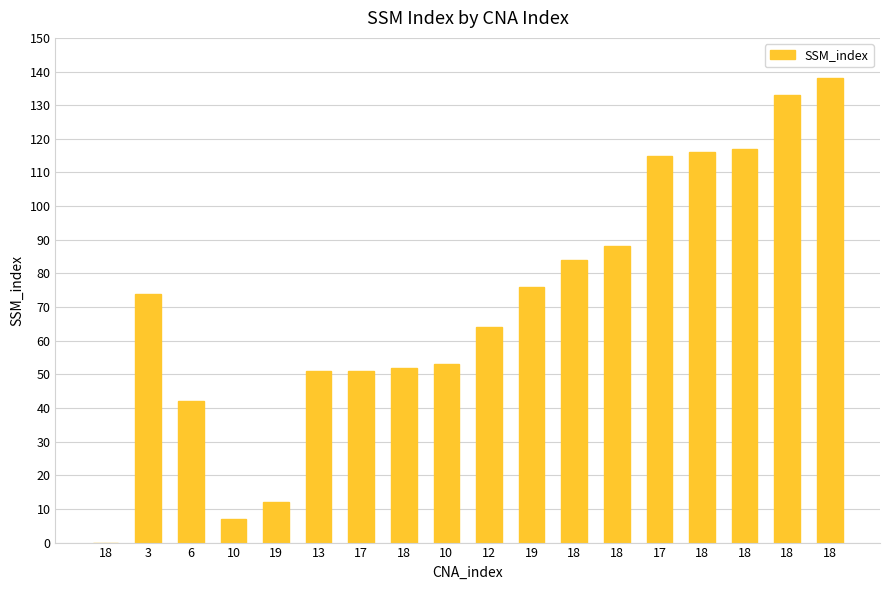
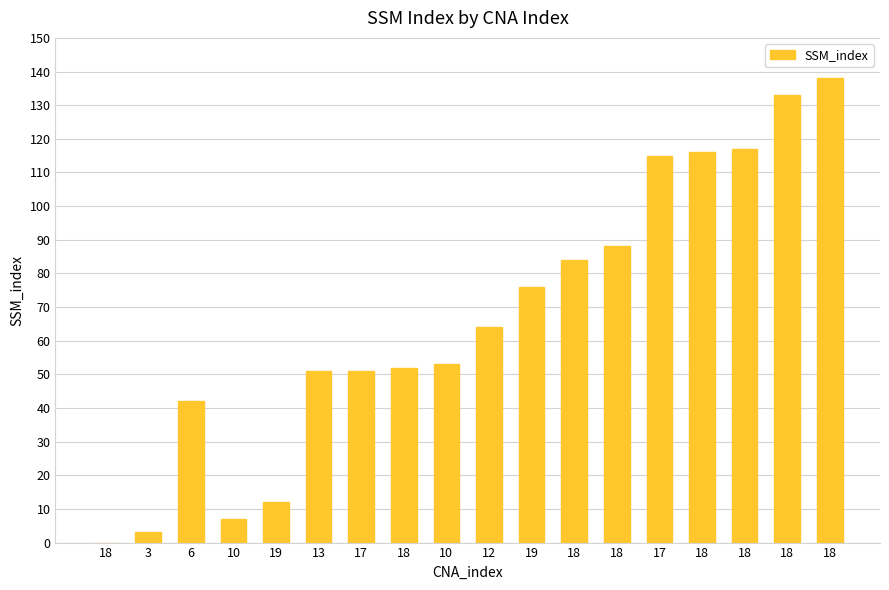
  {
-   "3": 74,
+   "3": 3,
    "6": 42,
    "13": 51,
    "12": 64
  }
